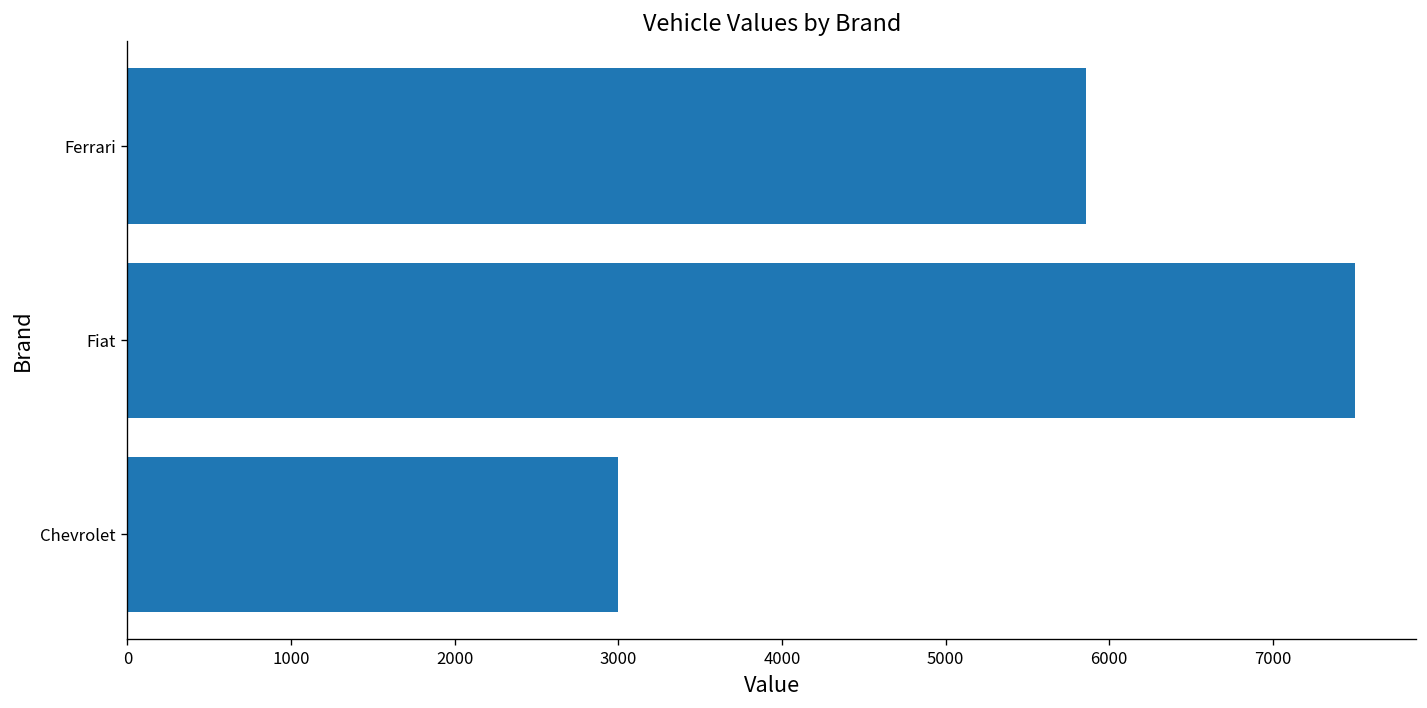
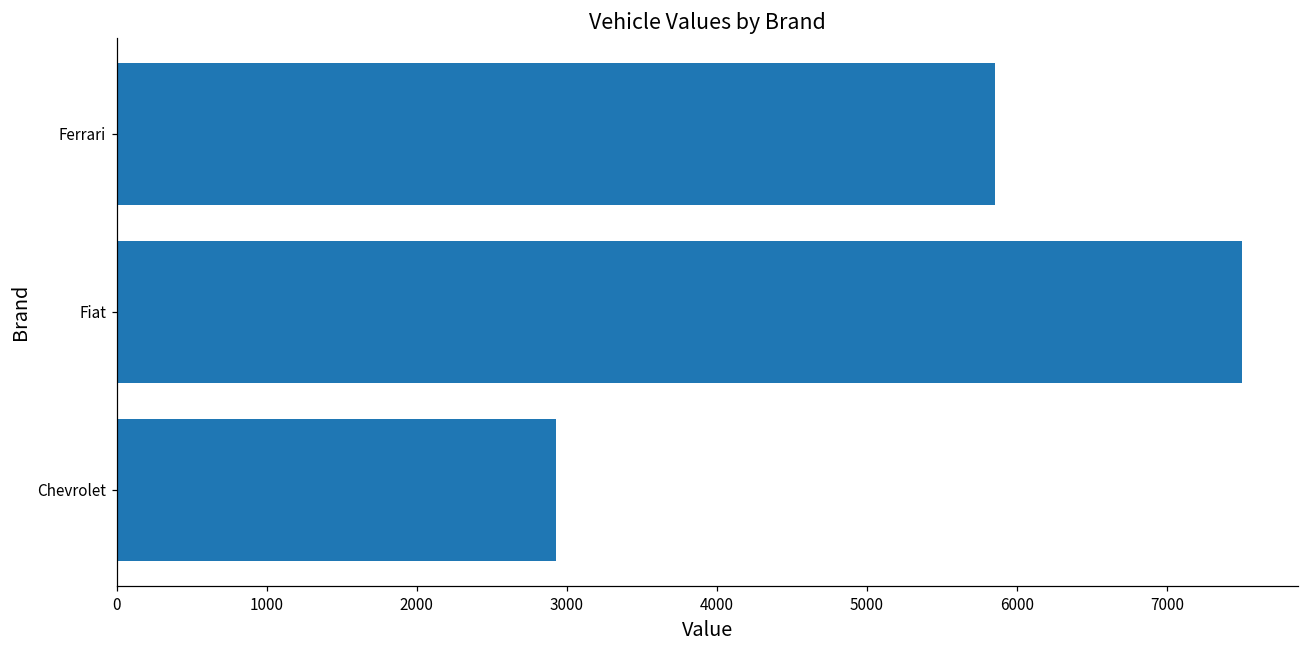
  {
    "Ferrari": 5860,
    "Fiat": 7500,
-   "Chevrolet": 3000
+   "Chevrolet": 2930
  }
